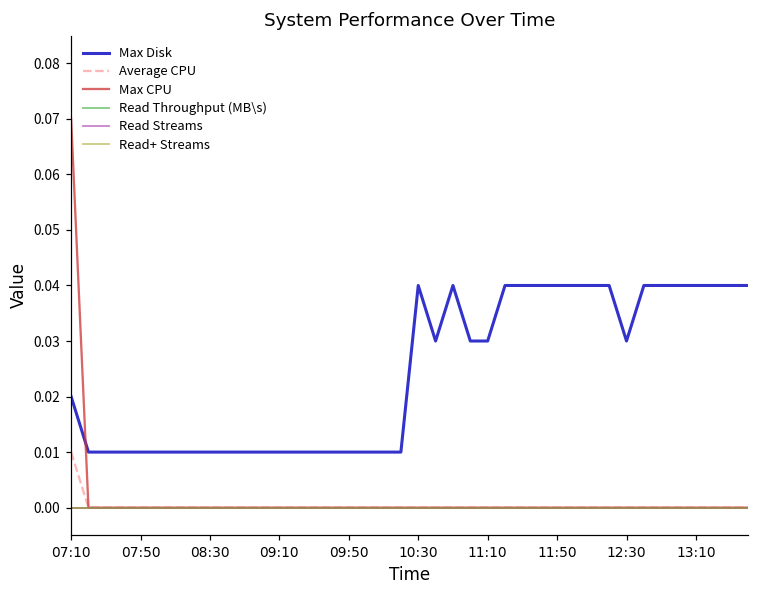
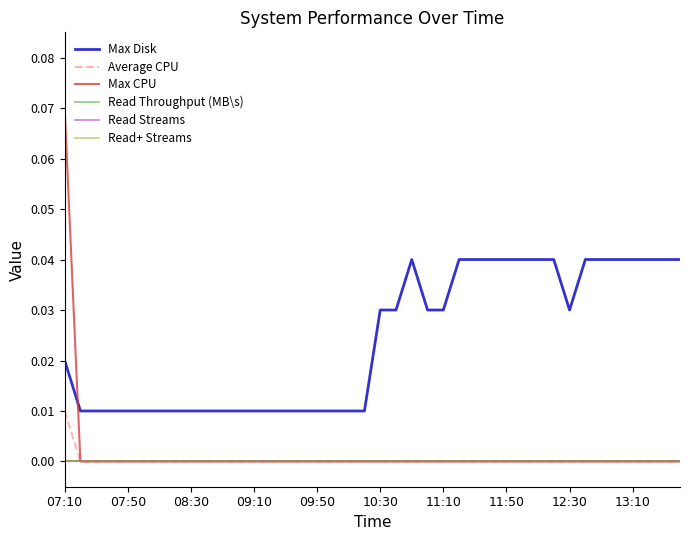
  {
    "Max Disk": {
      "07:10": 0.02,
      "07:50": 0.01,
      "08:30": 0.01,
      "09:10": 0.01,
      "09:50": 0.01,
-     "10:30": 0.04,
+     "10:30": 0.03,
      "11:10": 0.03,
      "11:50": 0.04,
      "12:30": 0.03,
      "13:10": 0.04
    },
    "Average CPU": {
      "07:10": 0.01
    },
    "Max CPU": {
      "07:10": 0.07
    },
    "Read+ Streams": {
      "07:10": 0.00
    }
  }
